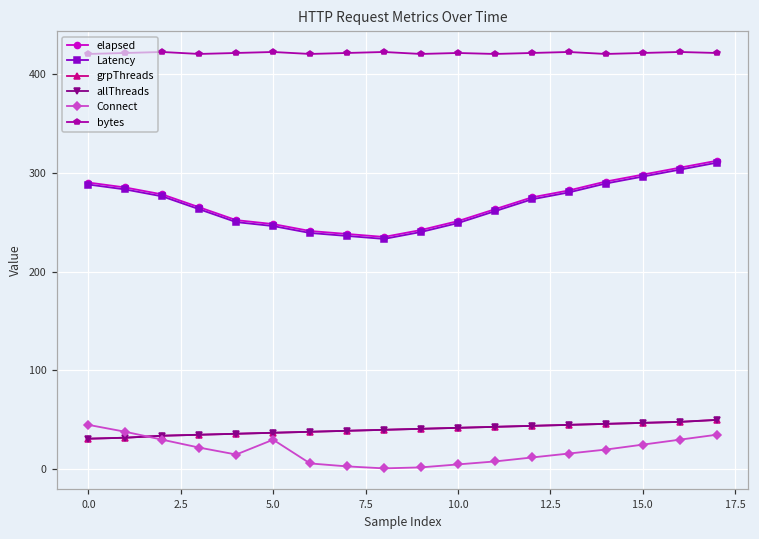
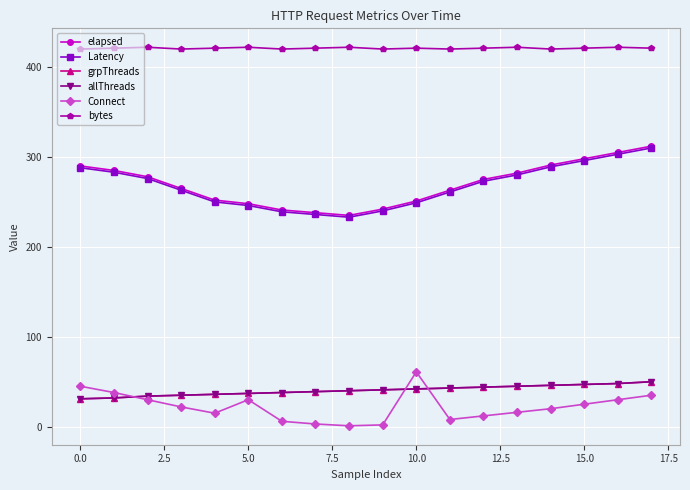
  {
    "Connect": {
      "0.0": 50,
      "5.0": 30,
-     "10.0": 10,
+     "10.0": 60,
      "15.0": 30
    }
  }
